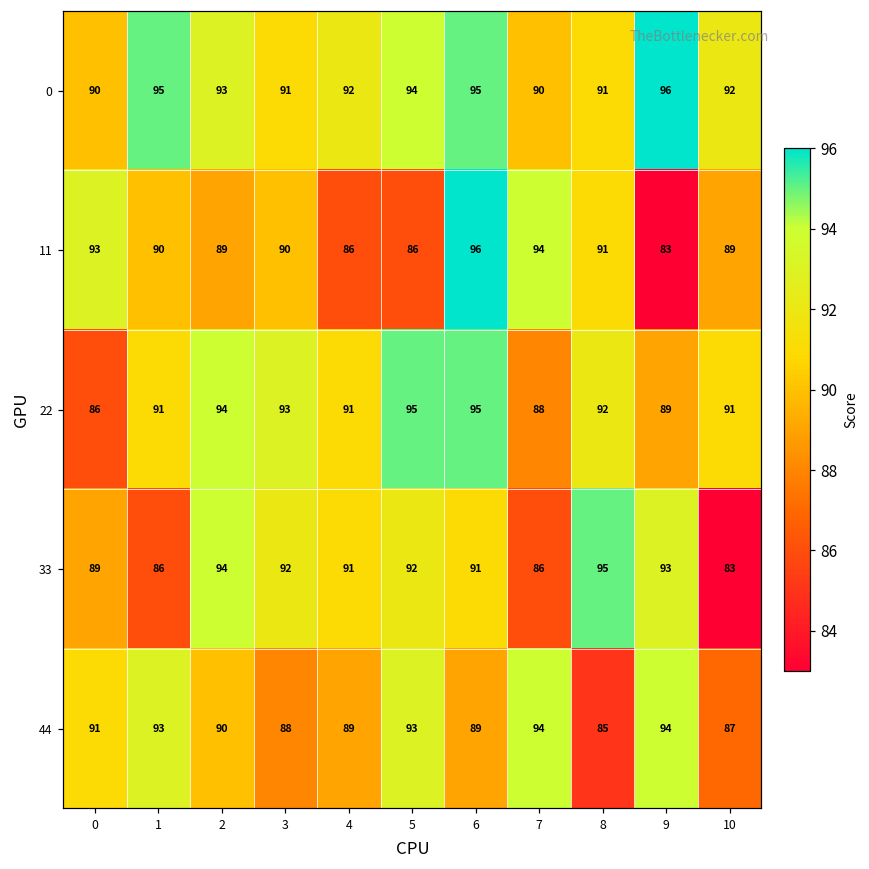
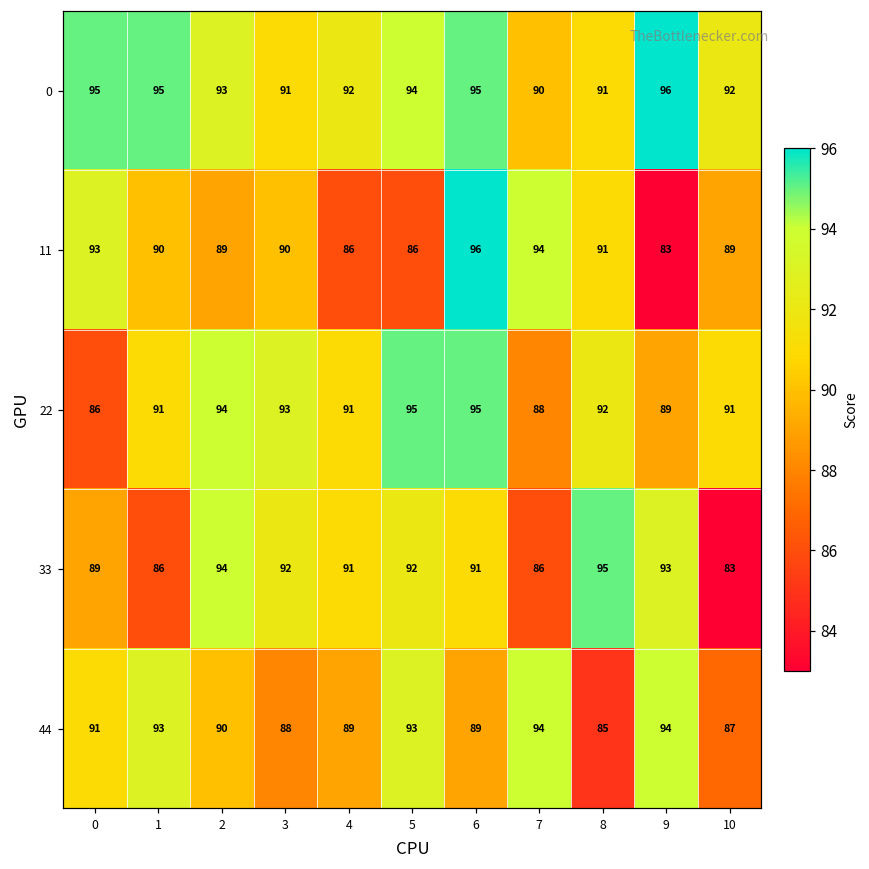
  {
    "0": {
-     "0": 90,
+     "0": 95,
      "1": 95,
      "2": 93,
      "3": 91,
      "4": 92,
      "5": 94,
      "6": 95,
      "7": 90,
      "8": 91,
      "9": 96,
      "10": 92
    },
    "11": {
      "0": 93,
      "1": 90,
      "2": 89,
      "3": 90,
      "4": 86,
      "5": 86,
      "6": 96,
      "7": 94,
      "8": 91,
      "9": 83,
      "10": 89
    },
    "22": {
      "0": 86,
      "1": 91,
      "2": 94,
      "3": 93,
      "4": 91,
      "5": 95,
      "6": 95,
      "7": 88,
      "8": 92,
      "9": 89,
      "10": 91
    },
    "33": {
      "0": 89,
      "1": 86,
      "2": 94,
      "3": 92,
      "4": 91,
      "5": 92,
      "6": 91,
      "7": 86,
      "8": 95,
      "9": 93,
      "10": 83
    },
    "44": {
      "0": 91,
      "1": 93,
      "2": 90,
      "3": 88,
      "4": 89,
      "5": 93,
      "6": 89,
      "7": 94,
      "8": 85,
      "9": 94,
      "10": 87
    }
  }
